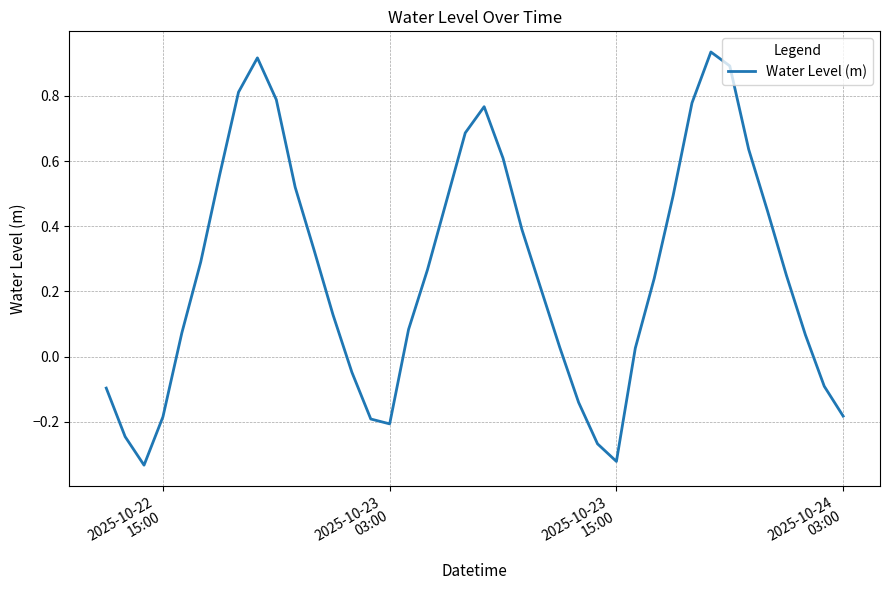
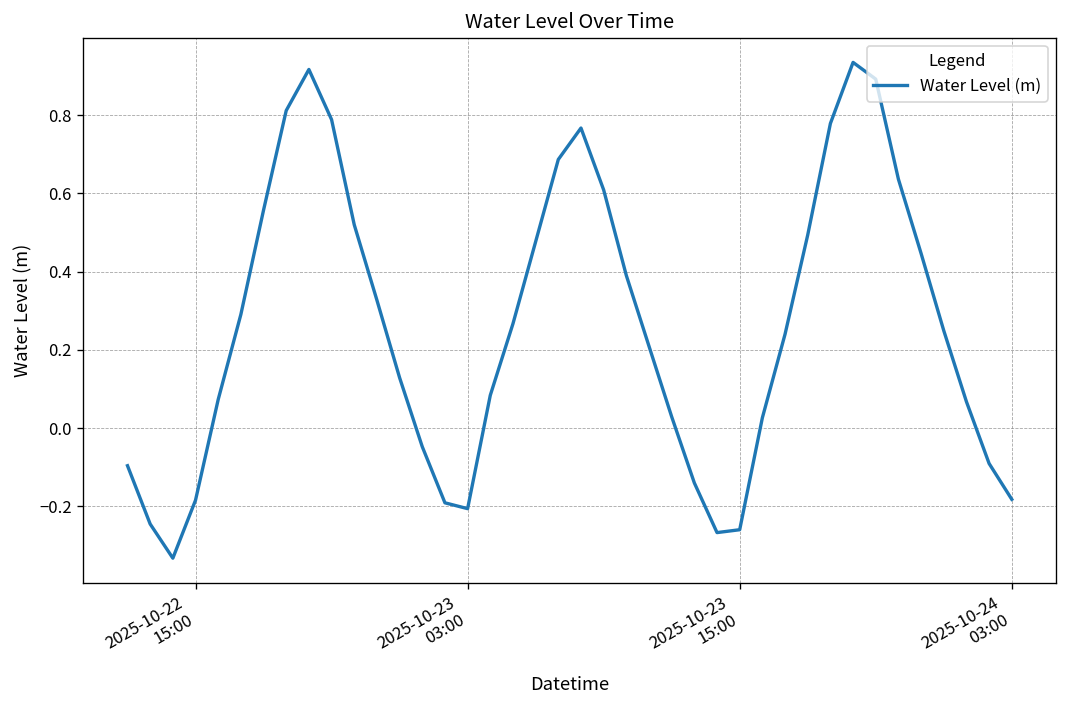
  {
    "2025-10-22 15:00": -0.18,
    "2025-10-23 03:00": -0.21,
-   "2025-10-23 15:00": -0.32,
+   "2025-10-23 15:00": -0.26,
    "2025-10-24 03:00": -0.18
  }
